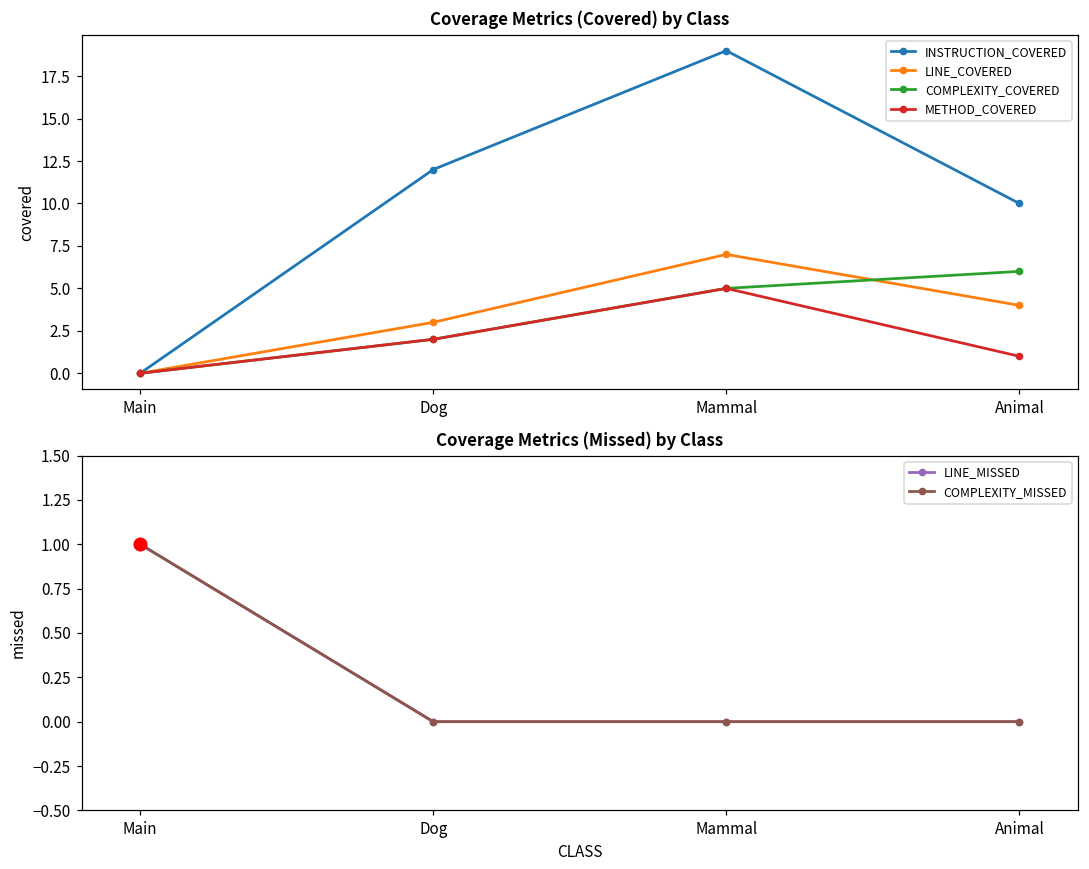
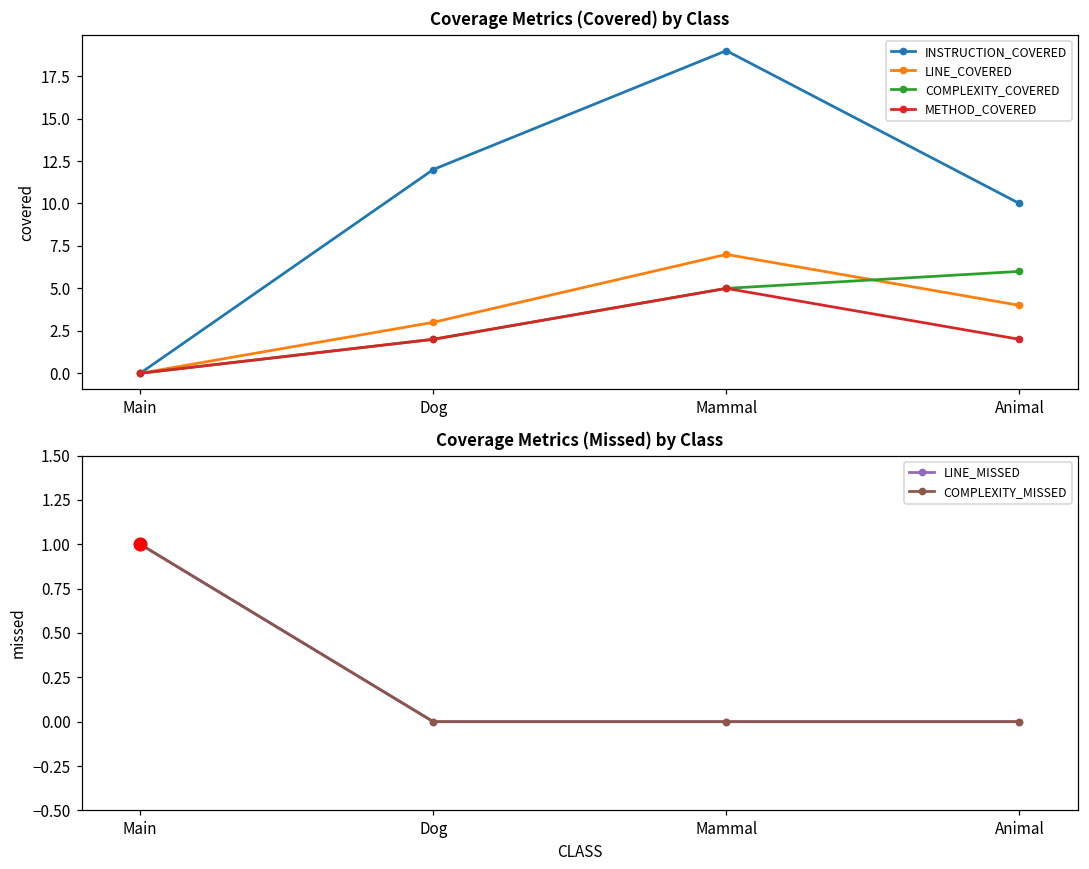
  {
    "Coverage Metrics (Covered) by Class": {
      "INSTRUCTION_COVERED": {
        "Dog": 12,
        "Mammal": 19,
        "Animal": 10
      },
      "LINE_COVERED": {
        "Dog": 3,
        "Mammal": 7,
        "Animal": 4
      },
      "COMPLEXITY_COVERED": {
        "Animal": 6
      },
      "METHOD_COVERED": {
-       "Animal": 1
+       "Animal": 2
      }
    },
    "Coverage Metrics (Missed) by Class": {
      "COMPLEXITY_MISSED": {
        "Dog": 0.00,
        "Mammal": 0.00,
        "Animal": 0.00
      }
    }
  }
